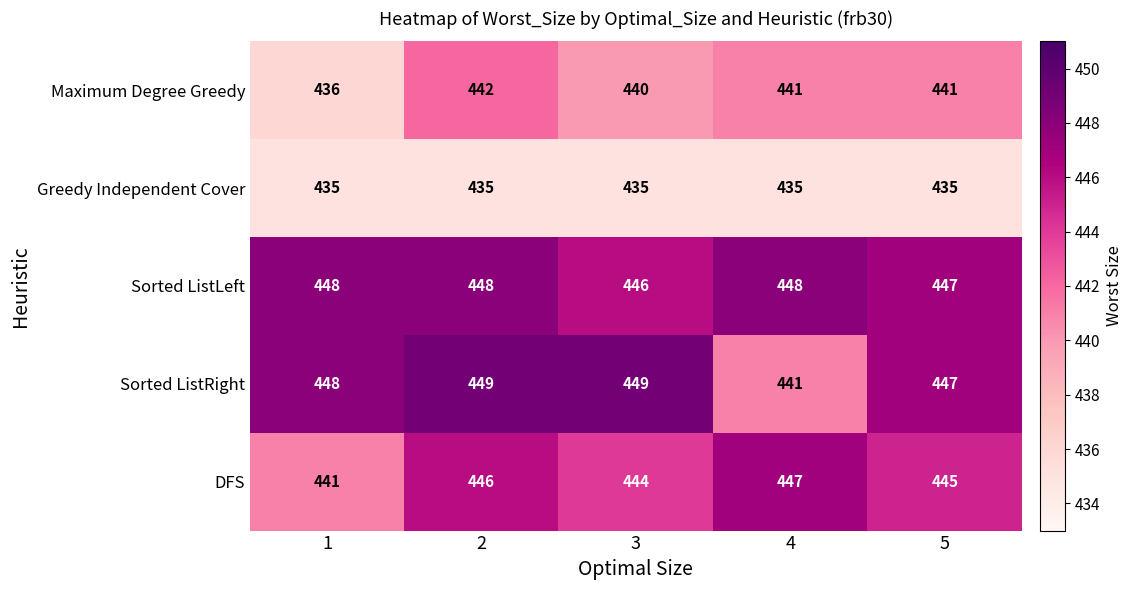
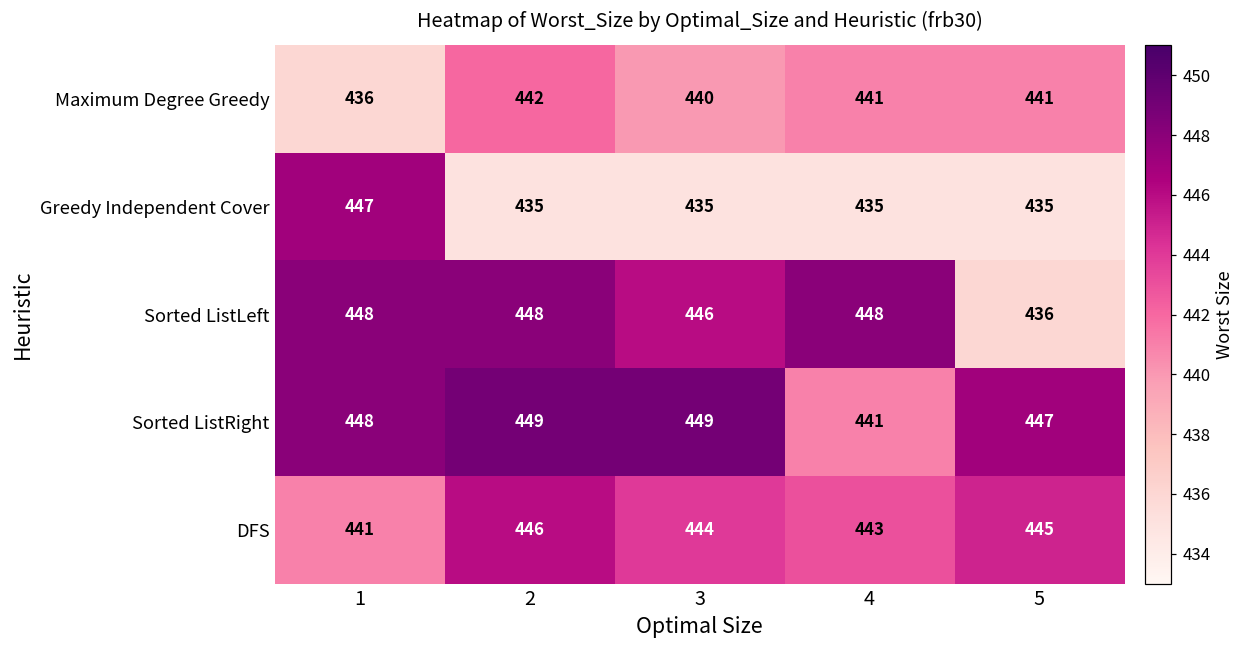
  {
    "Maximum Degree Greedy": {
      "1": 436,
      "2": 442,
      "3": 440,
      "4": 441,
      "5": 441
    },
    "Greedy Independent Cover": {
-     "1": 435,
+     "1": 447,
      "2": 435,
      "3": 435,
      "4": 435,
      "5": 435
    },
    "Sorted ListLeft": {
      "1": 448,
      "2": 448,
      "3": 446,
      "4": 448,
-     "5": 447
+     "5": 436
    },
    "Sorted ListRight": {
      "1": 448,
      "2": 449,
      "3": 449,
      "4": 441,
      "5": 447
    },
    "DFS": {
      "1": 441,
      "2": 446,
      "3": 444,
-     "4": 447,
+     "4": 443,
      "5": 445
    }
  }
